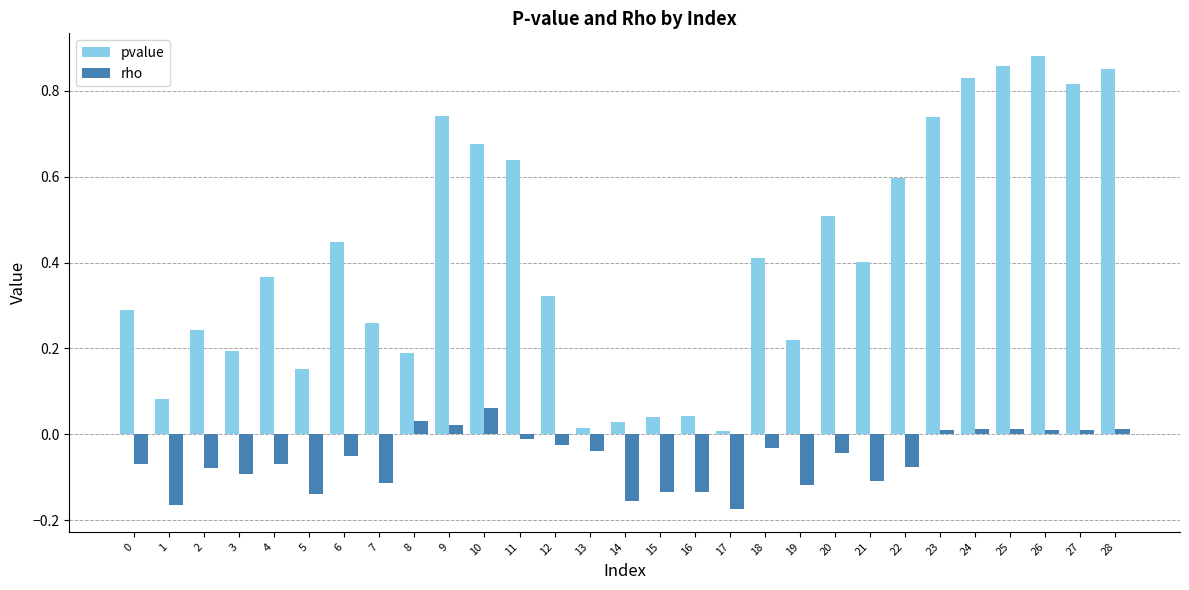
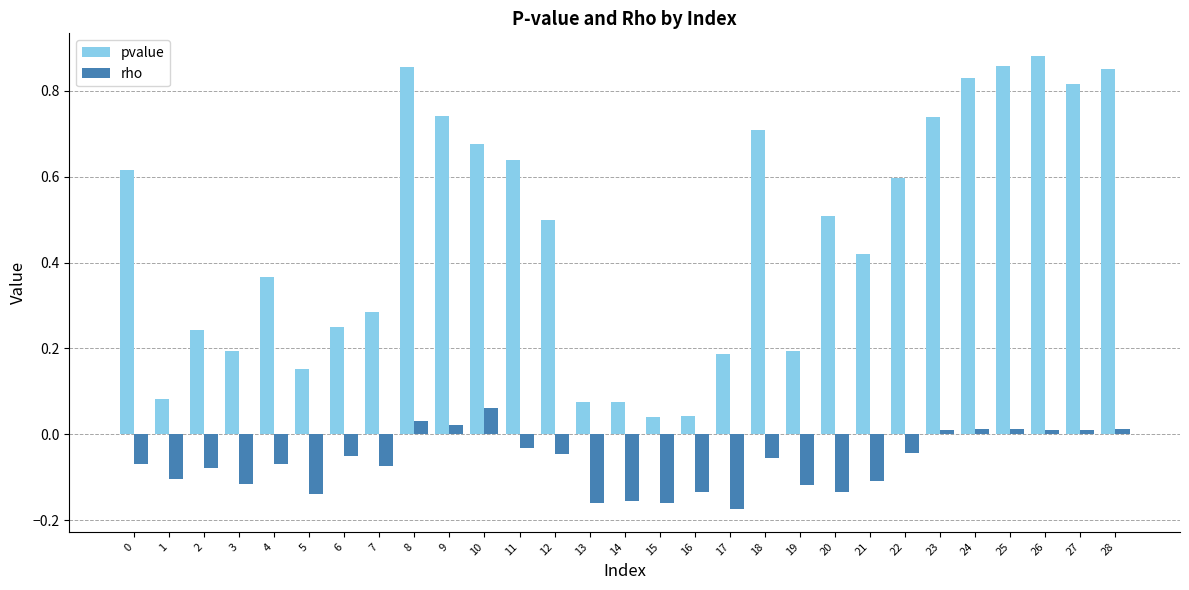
  {
    "pvalue": {
-     "0": 0.29,
+     "0": 0.61,
      "1": 0.08,
      "2": 0.24,
      "3": 0.19,
      "4": 0.37,
      "5": 0.15,
-     "6": 0.45,
-     "7": 0.26,
-     "8": 0.19,
+     "6": 0.25,
+     "7": 0.28,
+     "8": 0.86,
      "9": 0.74,
      "10": 0.68,
      "11": 0.64,
-     "12": 0.32,
-     "13": 0.01,
-     "14": 0.03,
+     "12": 0.50,
+     "13": 0.07,
+     "14": 0.08,
      "15": 0.04,
      "16": 0.04,
-     "17": 0.01,
-     "18": 0.41,
-     "19": 0.22,
+     "17": 0.19,
+     "18": 0.71,
+     "19": 0.20,
      "20": 0.51,
-     "21": 0.40,
+     "21": 0.42,
      "22": 0.60,
      "23": 0.74,
      "24": 0.83,
      "25": 0.86,
      "26": 0.88,
      "27": 0.82,
      "28": 0.85
    },
    "rho": {
      "0": -0.07,
-     "1": -0.16,
+     "1": -0.10,
      "2": -0.08,
-     "3": -0.09,
+     "3": -0.12,
      "4": -0.07,
      "5": -0.14,
      "6": -0.05,
-     "7": -0.11,
+     "7": -0.07,
      "8": 0.03,
      "9": 0.02,
      "10": 0.06,
-     "11": -0.01,
-     "12": -0.02,
-     "13": -0.04,
+     "11": -0.03,
+     "12": -0.04,
+     "13": -0.16,
      "14": -0.16,
-     "15": -0.13,
+     "15": -0.16,
      "16": -0.13,
      "17": -0.17,
-     "18": -0.03,
+     "18": -0.05,
      "19": -0.12,
-     "20": -0.04,
+     "20": -0.13,
      "21": -0.11,
-     "22": -0.08,
+     "22": -0.04,
      "23": 0.01,
      "24": 0.01,
      "25": 0.01,
      "26": 0.01,
      "27": 0.01,
      "28": 0.01
    }
  }
